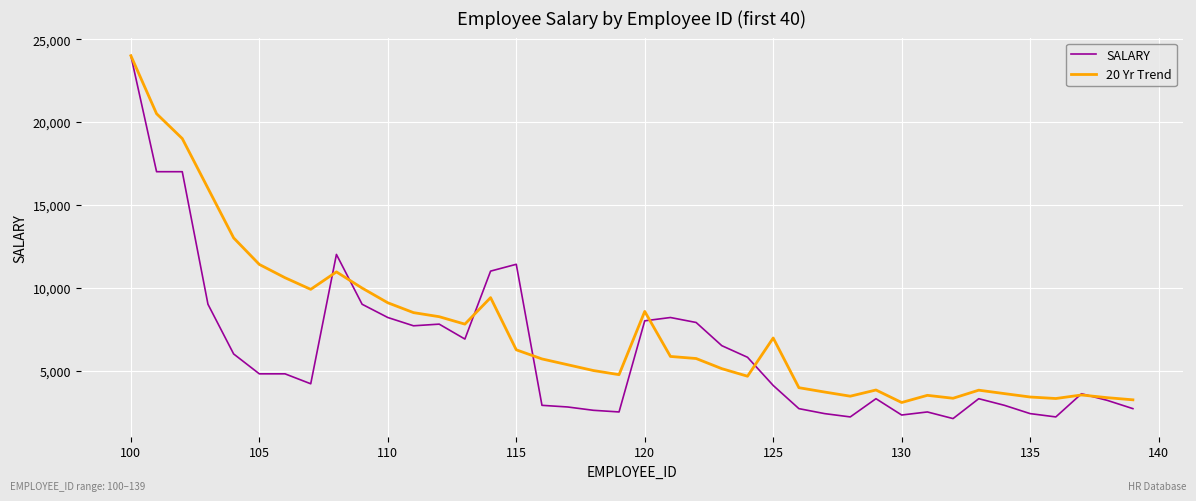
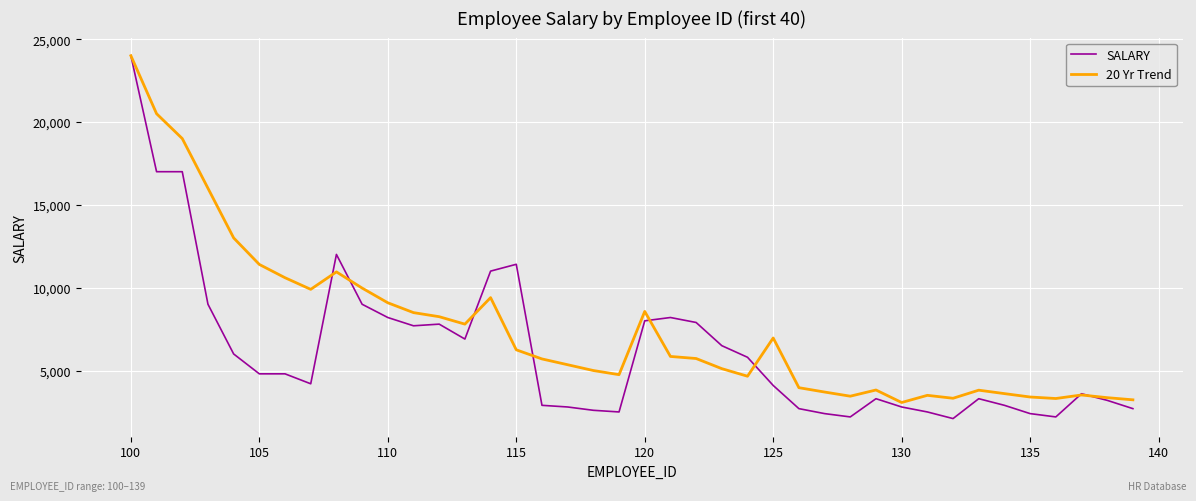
  {
    "SALARY": {
      "105": "4,800",
      "110": "8,200",
      "115": "11,400",
      "120": "8,000",
      "125": "4,100",
-     "130": "2,300",
+     "130": "2,800",
      "135": "2,400"
    },
    "20 Yr Trend": {
      "105": "11,400",
      "110": "9,100",
      "115": "6,300",
      "120": "8,600",
      "125": "7,000",
      "130": "3,100",
      "135": "3,400"
    }
  }
